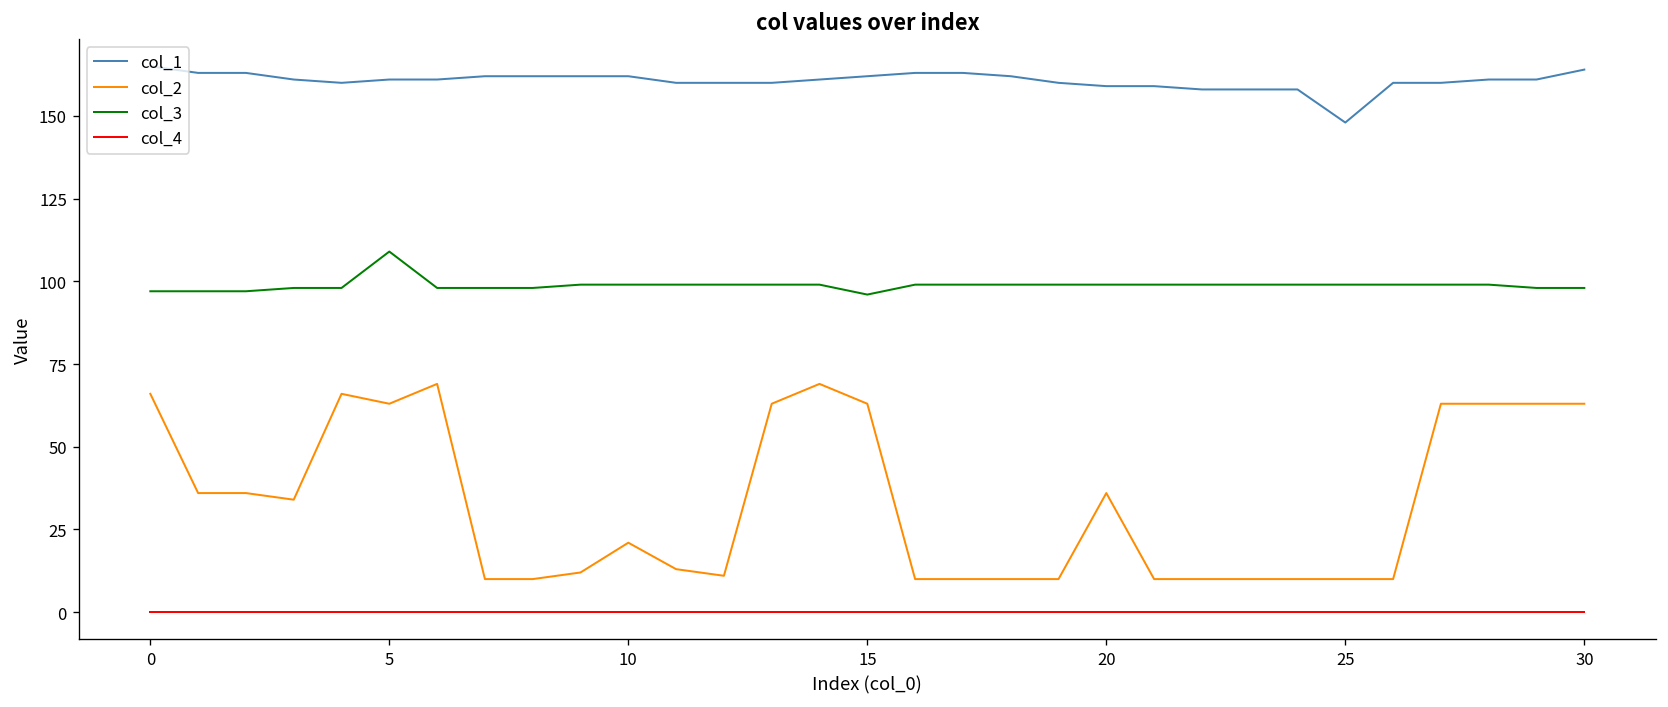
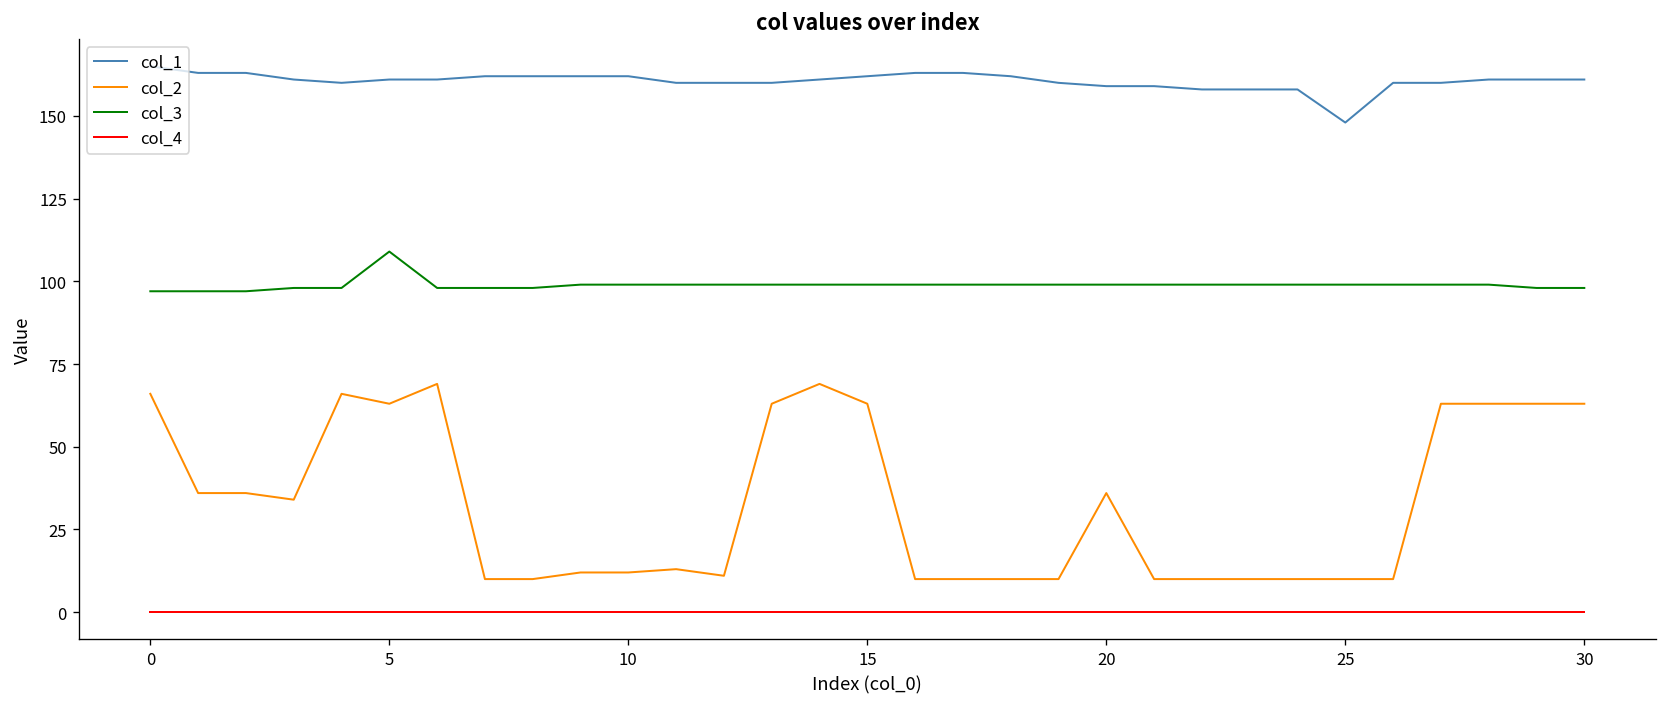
  {
    "col_1": {
      "5": 161,
      "10": 162,
      "15": 162,
      "20": 159,
      "25": 148,
-     "30": 164
+     "30": 161
    },
    "col_2": {
      "0": 66,
      "5": 63,
-     "10": 21,
+     "10": 12,
      "15": 63,
      "20": 36,
      "25": 10,
      "30": 63
    },
    "col_3": {
      "0": 97,
      "5": 109,
      "10": 99,
-     "15": 96,
+     "15": 99,
      "20": 99,
      "25": 99,
      "30": 98
    },
    "col_4": {
      "0": 0,
      "5": 0,
      "10": 0,
      "15": 0,
      "20": 0,
      "25": 0,
      "30": 0
    }
  }
